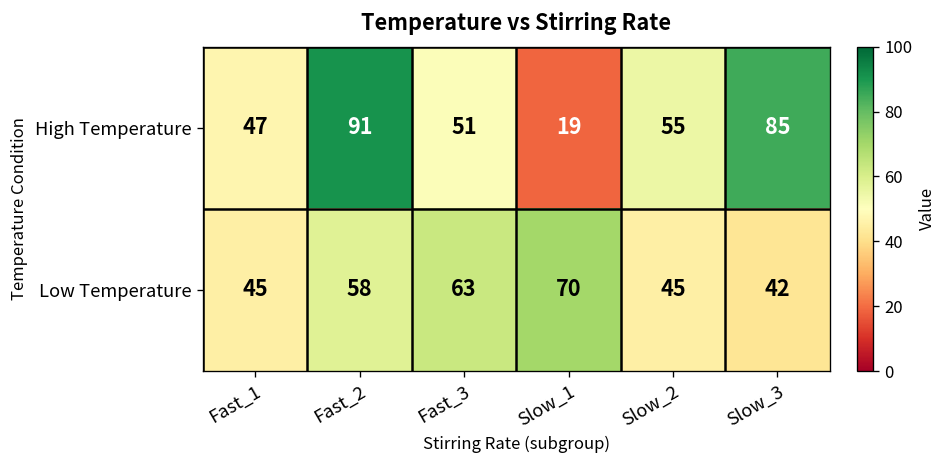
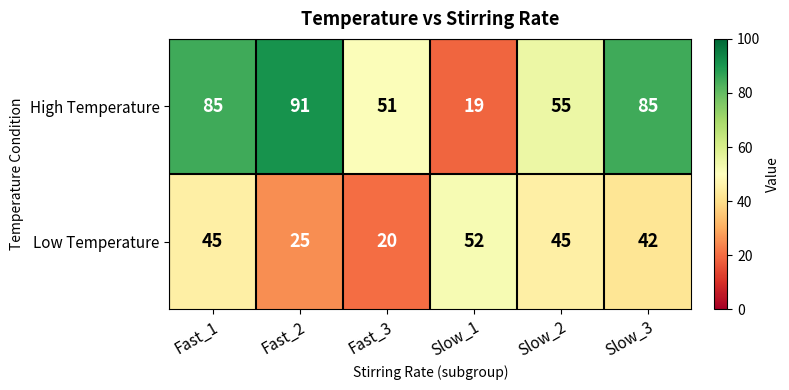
  {
    "High Temperature": {
-     "Fast_1": 47,
+     "Fast_1": 85,
      "Fast_2": 91,
      "Fast_3": 51,
      "Slow_1": 19,
      "Slow_2": 55,
      "Slow_3": 85
    },
    "Low Temperature": {
      "Fast_1": 45,
-     "Fast_2": 58,
-     "Fast_3": 63,
-     "Slow_1": 70,
+     "Fast_2": 25,
+     "Fast_3": 20,
+     "Slow_1": 52,
      "Slow_2": 45,
      "Slow_3": 42
    }
  }
